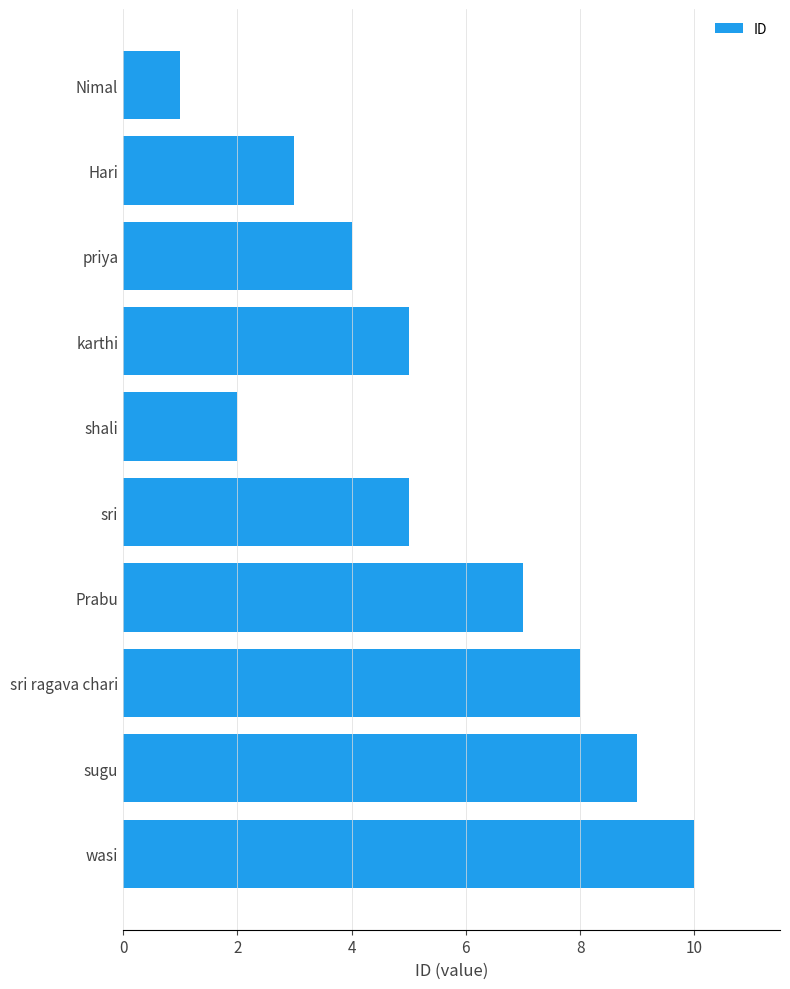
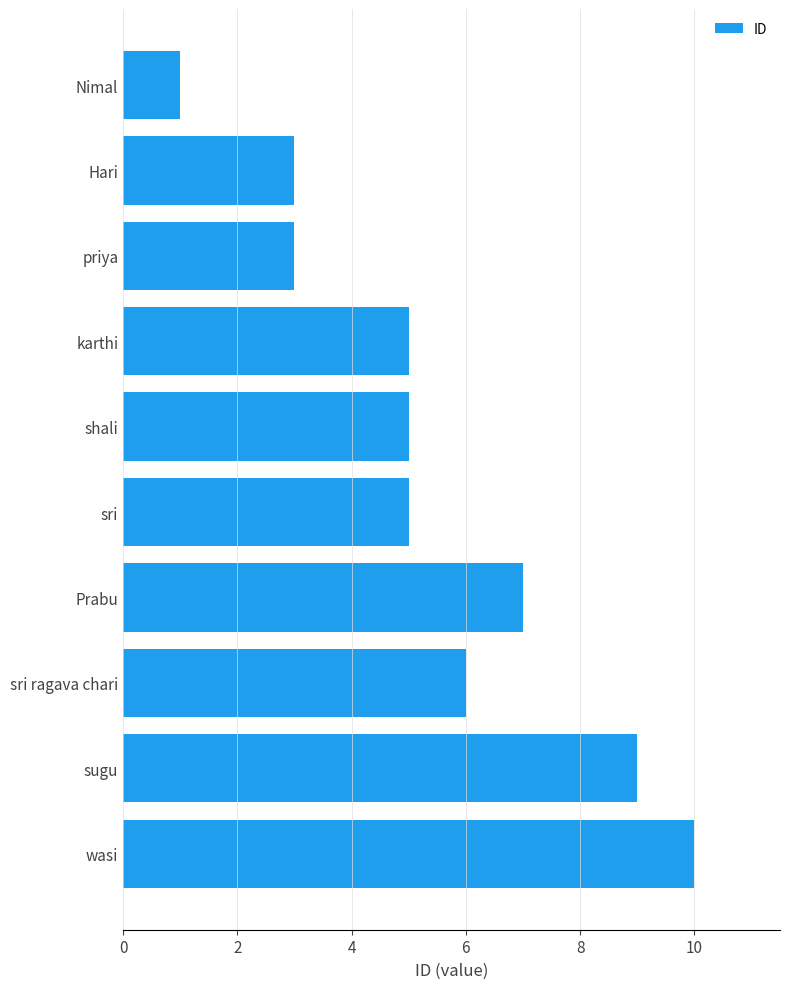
  {
    "Nimal": 1,
    "Hari": 3,
-   "priya": 4,
+   "priya": 3,
    "karthi": 5,
-   "shali": 2,
+   "shali": 5,
    "sri": 5,
    "Prabu": 7,
-   "sri ragava chari": 8,
+   "sri ragava chari": 6,
    "sugu": 9,
    "wasi": 10
  }
